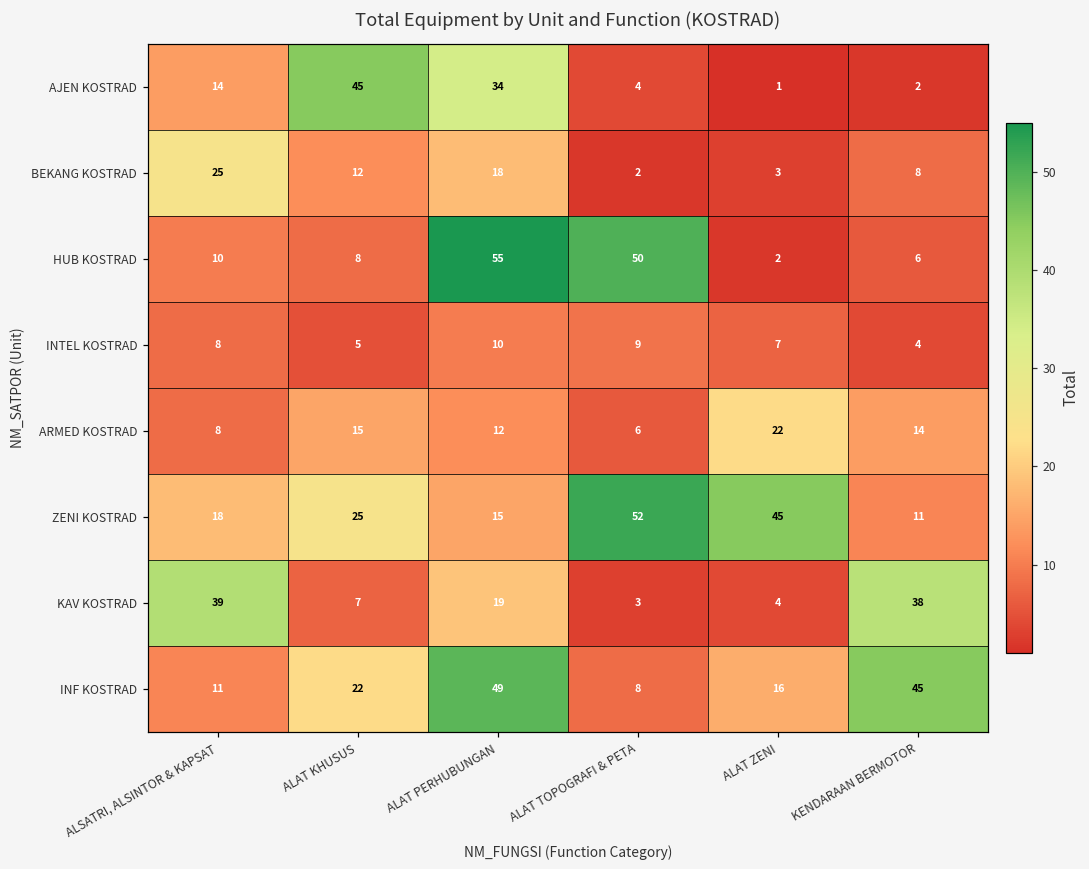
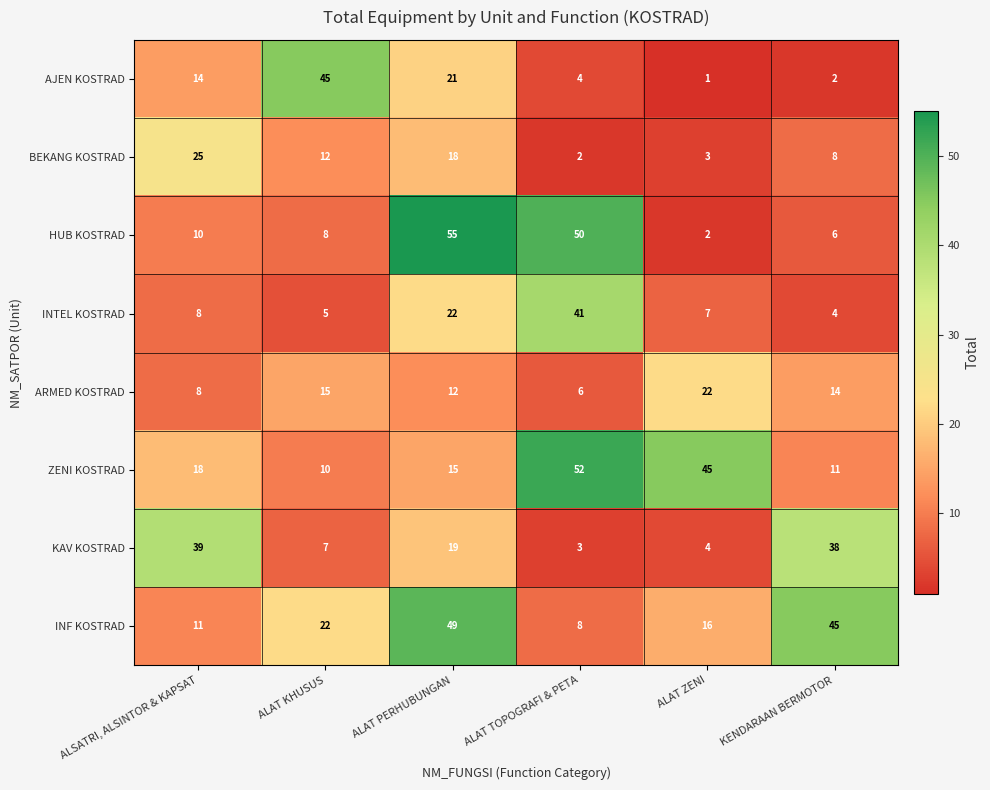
  {
    "AJEN KOSTRAD": {
      "ALSATRI, ALSINTOR & KAPSAT": 14,
      "ALAT KHUSUS": 45,
-     "ALAT PERHUBUNGAN": 34,
+     "ALAT PERHUBUNGAN": 21,
      "ALAT TOPOGRAFI & PETA": 4,
      "ALAT ZENI": 1,
      "KENDARAAN BERMOTOR": 2
    },
    "BEKANG KOSTRAD": {
      "ALSATRI, ALSINTOR & KAPSAT": 25,
      "ALAT KHUSUS": 12,
      "ALAT PERHUBUNGAN": 18,
      "ALAT TOPOGRAFI & PETA": 2,
      "ALAT ZENI": 3,
      "KENDARAAN BERMOTOR": 8
    },
    "HUB KOSTRAD": {
      "ALSATRI, ALSINTOR & KAPSAT": 10,
      "ALAT KHUSUS": 8,
      "ALAT PERHUBUNGAN": 55,
      "ALAT TOPOGRAFI & PETA": 50,
      "ALAT ZENI": 2,
      "KENDARAAN BERMOTOR": 6
    },
    "INTEL KOSTRAD": {
      "ALSATRI, ALSINTOR & KAPSAT": 8,
      "ALAT KHUSUS": 5,
-     "ALAT PERHUBUNGAN": 10,
-     "ALAT TOPOGRAFI & PETA": 9,
+     "ALAT PERHUBUNGAN": 22,
+     "ALAT TOPOGRAFI & PETA": 41,
      "ALAT ZENI": 7,
      "KENDARAAN BERMOTOR": 4
    },
    "ARMED KOSTRAD": {
      "ALSATRI, ALSINTOR & KAPSAT": 8,
      "ALAT KHUSUS": 15,
      "ALAT PERHUBUNGAN": 12,
      "ALAT TOPOGRAFI & PETA": 6,
      "ALAT ZENI": 22,
      "KENDARAAN BERMOTOR": 14
    },
    "ZENI KOSTRAD": {
      "ALSATRI, ALSINTOR & KAPSAT": 18,
-     "ALAT KHUSUS": 25,
+     "ALAT KHUSUS": 10,
      "ALAT PERHUBUNGAN": 15,
      "ALAT TOPOGRAFI & PETA": 52,
      "ALAT ZENI": 45,
      "KENDARAAN BERMOTOR": 11
    },
    "KAV KOSTRAD": {
      "ALSATRI, ALSINTOR & KAPSAT": 39,
      "ALAT KHUSUS": 7,
      "ALAT PERHUBUNGAN": 19,
      "ALAT TOPOGRAFI & PETA": 3,
      "ALAT ZENI": 4,
      "KENDARAAN BERMOTOR": 38
    },
    "INF KOSTRAD": {
      "ALSATRI, ALSINTOR & KAPSAT": 11,
      "ALAT KHUSUS": 22,
      "ALAT PERHUBUNGAN": 49,
      "ALAT TOPOGRAFI & PETA": 8,
      "ALAT ZENI": 16,
      "KENDARAAN BERMOTOR": 45
    }
  }
